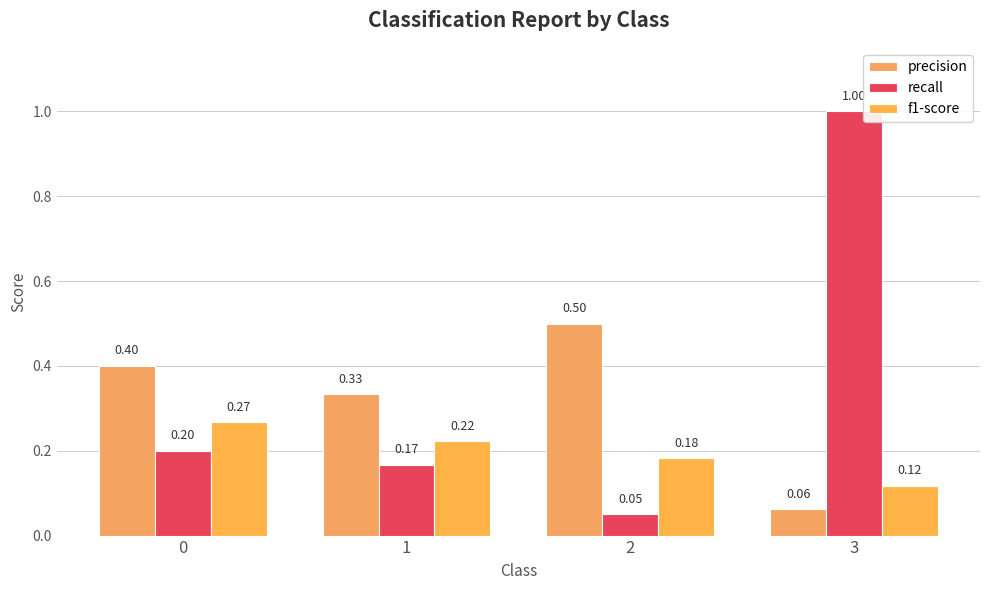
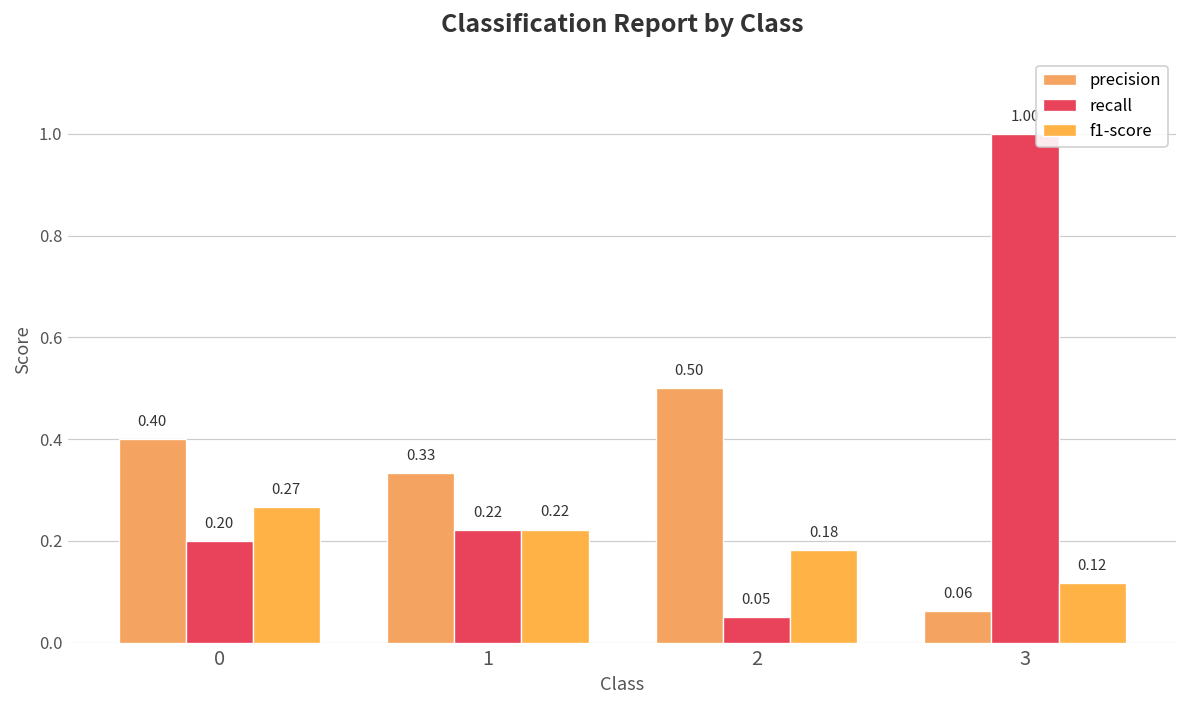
  {
    "recall": {
      "0": 0.20,
-     "1": 0.17,
+     "1": 0.22,
      "2": 0.05
    }
  }
